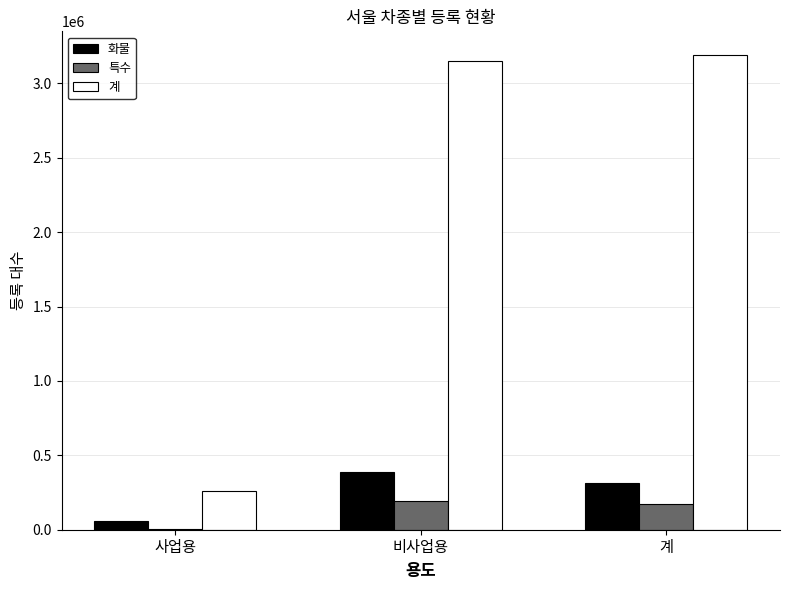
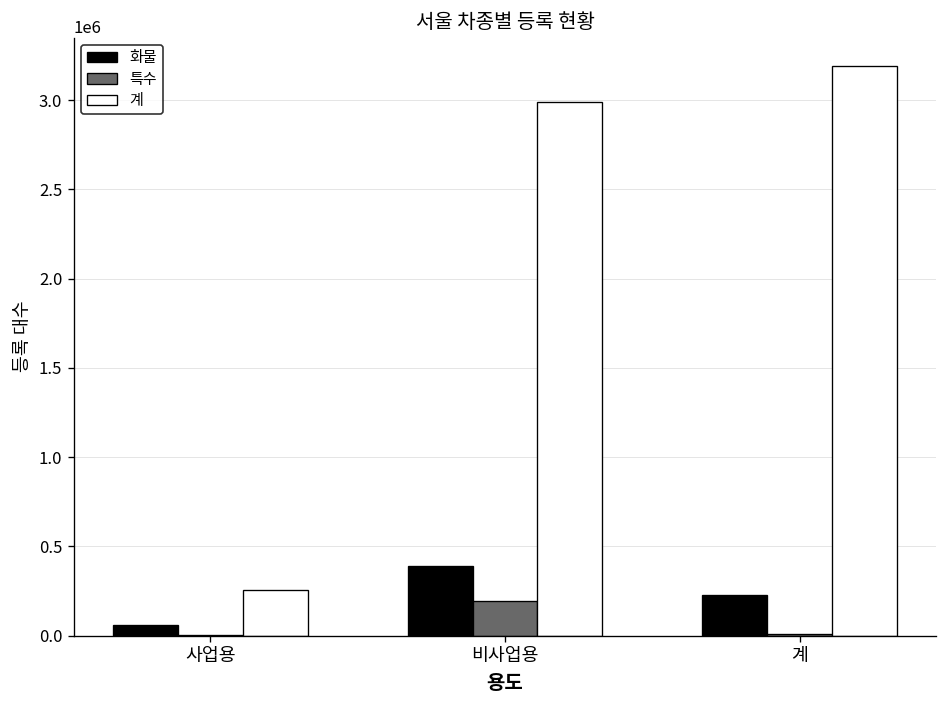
  {
    "화물": {
      "사업용": 60000,
      "비사업용": 390000,
-     "계": 320000
+     "계": 230000
    },
    "특수": {
      "비사업용": 190000,
-     "계": 170000
+     "계": 10000
    },
    "계": {
      "사업용": 260000,
-     "비사업용": 3150000,
+     "비사업용": 2990000,
      "계": 3190000
    }
  }
